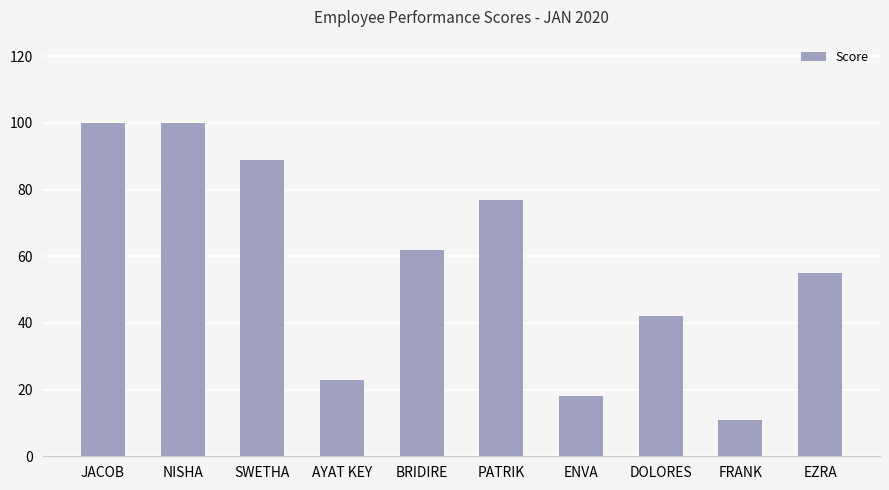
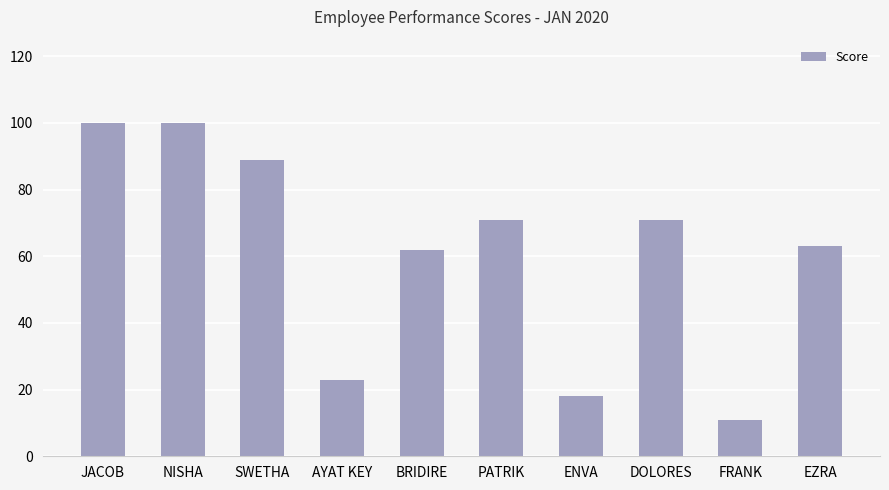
  {
    "JACOB": 100,
    "NISHA": 100,
    "SWETHA": 89,
    "AYAT KEY": 23,
    "BRIDIRE": 62,
-   "PATRIK": 77,
+   "PATRIK": 71,
    "ENVA": 18,
-   "DOLORES": 42,
+   "DOLORES": 71,
    "FRANK": 11,
-   "EZRA": 55
+   "EZRA": 63
  }
